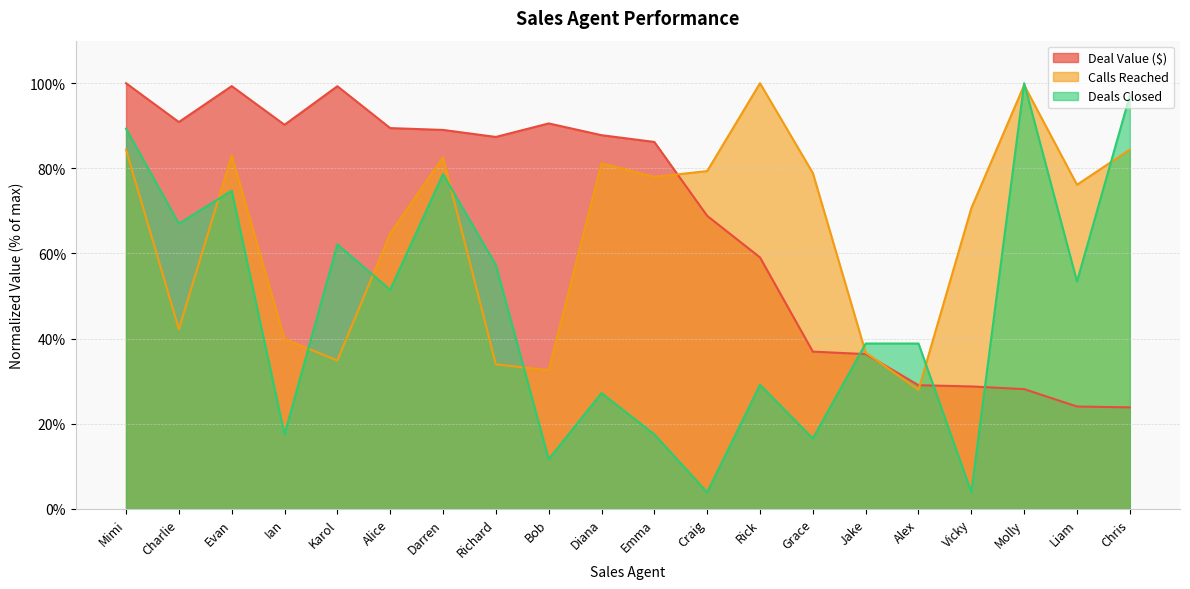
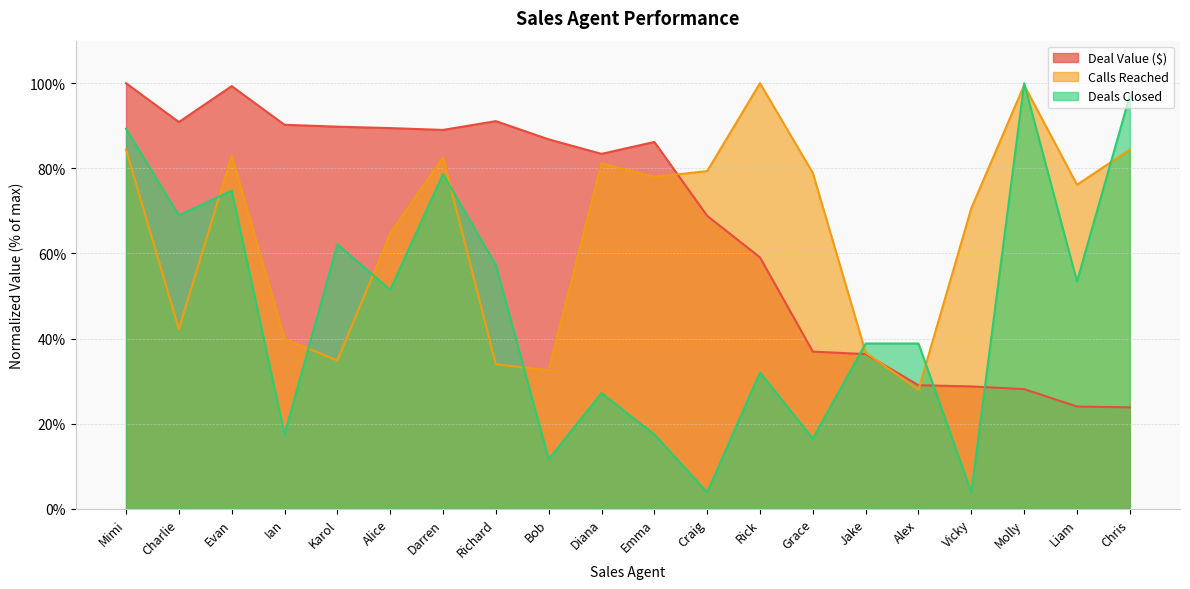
  {
    "Deal Value ($)": {
      "Mimi": "100%",
      "Charlie": "91%",
      "Evan": "99%",
      "Ian": "90%",
-     "Karol": "99%",
+     "Karol": "90%",
      "Alice": "89%",
      "Darren": "89%",
-     "Richard": "87%",
-     "Bob": "91%",
-     "Diana": "88%",
+     "Richard": "91%",
+     "Bob": "87%",
+     "Diana": "83%",
      "Emma": "86%",
      "Craig": "69%",
      "Rick": "59%",
      "Grace": "37%",
      "Alex": "29%",
      "Vicky": "29%",
      "Molly": "28%",
      "Liam": "24%",
      "Chris": "24%"
    },
    "Calls Reached": {
      "Mimi": "84%",
      "Charlie": "42%",
      "Evan": "83%",
      "Ian": "40%",
      "Karol": "35%",
      "Alice": "65%",
      "Darren": "83%",
      "Richard": "34%",
      "Bob": "33%",
      "Diana": "81%",
      "Emma": "78%",
      "Craig": "79%",
      "Rick": "100%",
      "Grace": "79%",
      "Alex": "28%",
      "Vicky": "71%",
      "Liam": "76%",
      "Chris": "84%"
    },
    "Deals Closed": {
      "Mimi": "89%",
-     "Charlie": "67%",
+     "Charlie": "69%",
      "Evan": "75%",
      "Ian": "17%",
      "Karol": "62%",
      "Alice": "51%",
      "Darren": "79%",
      "Richard": "57%",
      "Bob": "12%",
      "Diana": "27%",
      "Emma": "17%",
      "Craig": "4%",
-     "Rick": "29%",
+     "Rick": "32%",
      "Grace": "17%",
      "Jake": "39%",
      "Alex": "39%",
      "Vicky": "4%",
      "Liam": "53%"
    }
  }
